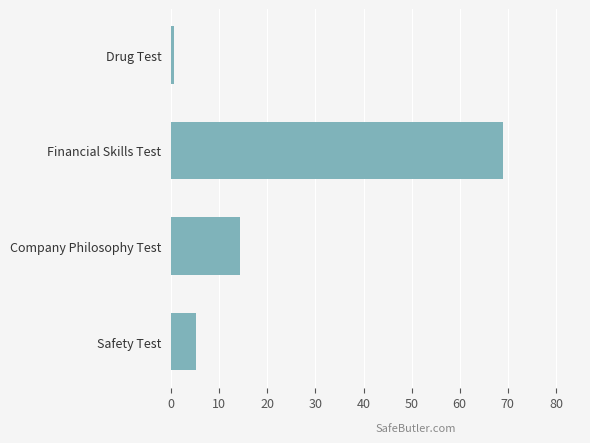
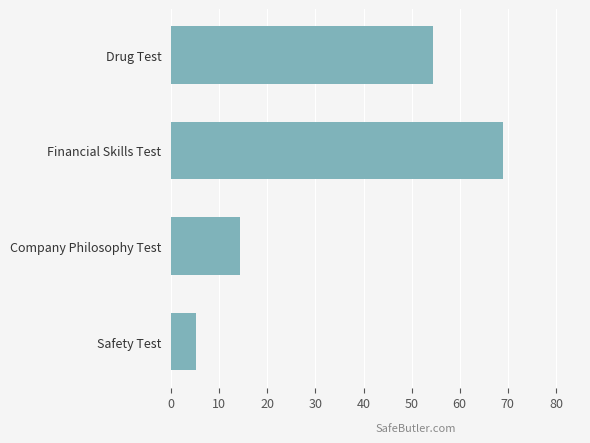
  {
-   "Drug Test": 1,
+   "Drug Test": 55,
    "Financial Skills Test": 69,
    "Company Philosophy Test": 14,
    "Safety Test": 5
  }
